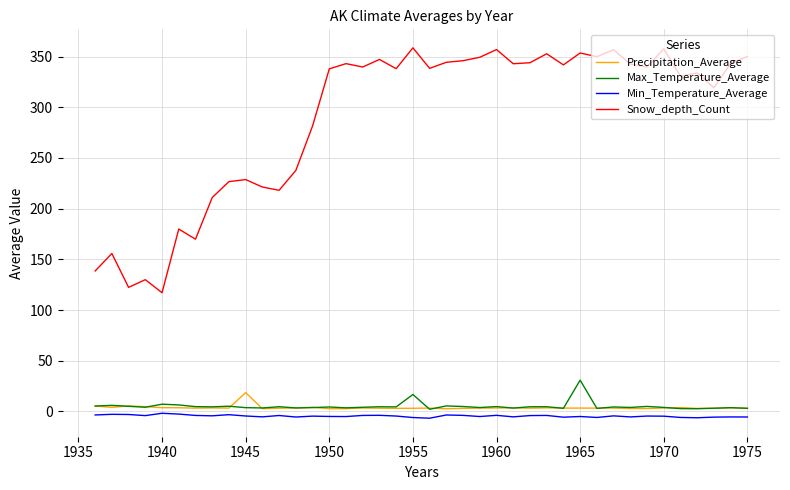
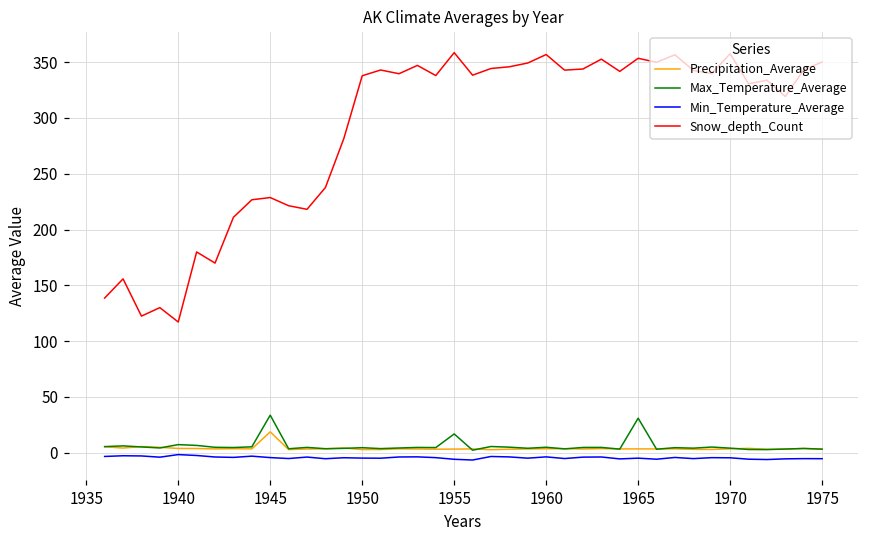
  {
    "Precipitation_Average": {
      "1940": 4,
      "1945": 19,
      "1955": 3,
      "1965": 3
    },
    "Max_Temperature_Average": {
      "1940": 7,
-     "1945": 4,
+     "1945": 34,
      "1955": 17,
      "1965": 31
    },
    "Min_Temperature_Average": {
      "1940": -2,
      "1945": -4,
      "1950": -5,
      "1955": -6,
      "1960": -4,
      "1965": -5,
      "1970": -5,
      "1975": -5
    },
    "Snow_depth_Count": {
      "1940": 117,
      "1945": 229,
      "1950": 338,
      "1955": 359,
      "1960": 357,
      "1965": 353
    }
  }
